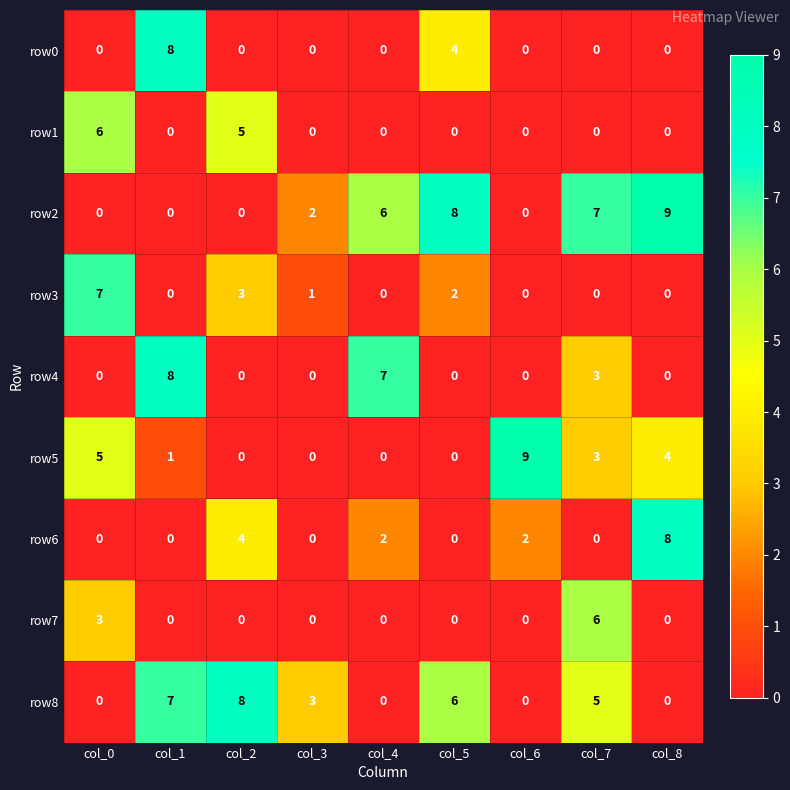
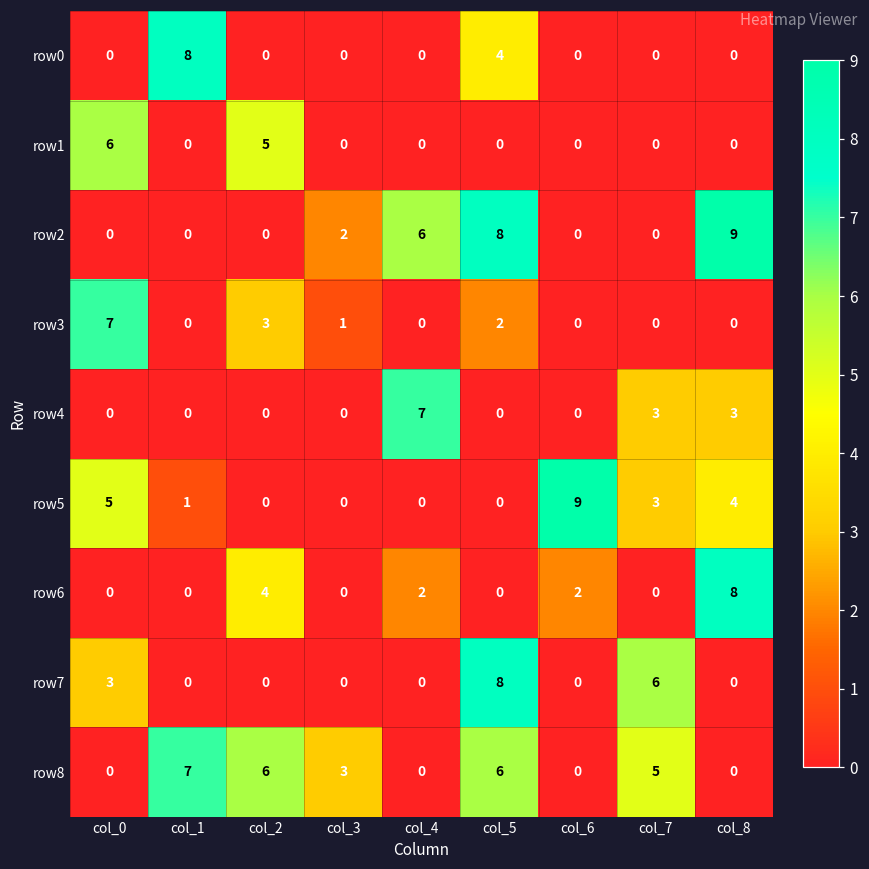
  {
    "row0": {
      "col_0": 0,
      "col_1": 8,
      "col_2": 0,
      "col_3": 0,
      "col_4": 0,
      "col_5": 4,
      "col_6": 0,
      "col_7": 0,
      "col_8": 0
    },
    "row1": {
      "col_0": 6,
      "col_1": 0,
      "col_2": 5,
      "col_3": 0,
      "col_4": 0,
      "col_5": 0,
      "col_6": 0,
      "col_7": 0,
      "col_8": 0
    },
    "row2": {
      "col_0": 0,
      "col_1": 0,
      "col_2": 0,
      "col_3": 2,
      "col_4": 6,
      "col_5": 8,
      "col_6": 0,
-     "col_7": 7,
+     "col_7": 0,
      "col_8": 9
    },
    "row3": {
      "col_0": 7,
      "col_1": 0,
      "col_2": 3,
      "col_3": 1,
      "col_4": 0,
      "col_5": 2,
      "col_6": 0,
      "col_7": 0,
      "col_8": 0
    },
    "row4": {
      "col_0": 0,
-     "col_1": 8,
+     "col_1": 0,
      "col_2": 0,
      "col_3": 0,
      "col_4": 7,
      "col_5": 0,
      "col_6": 0,
      "col_7": 3,
-     "col_8": 0
+     "col_8": 3
    },
    "row5": {
      "col_0": 5,
      "col_1": 1,
      "col_2": 0,
      "col_3": 0,
      "col_4": 0,
      "col_5": 0,
      "col_6": 9,
      "col_7": 3,
      "col_8": 4
    },
    "row6": {
      "col_0": 0,
      "col_1": 0,
      "col_2": 4,
      "col_3": 0,
      "col_4": 2,
      "col_5": 0,
      "col_6": 2,
      "col_7": 0,
      "col_8": 8
    },
    "row7": {
      "col_0": 3,
      "col_1": 0,
      "col_2": 0,
      "col_3": 0,
      "col_4": 0,
-     "col_5": 0,
+     "col_5": 8,
      "col_6": 0,
      "col_7": 6,
      "col_8": 0
    },
    "row8": {
      "col_0": 0,
      "col_1": 7,
-     "col_2": 8,
+     "col_2": 6,
      "col_3": 3,
      "col_4": 0,
      "col_5": 6,
      "col_6": 0,
      "col_7": 5,
      "col_8": 0
    }
  }
